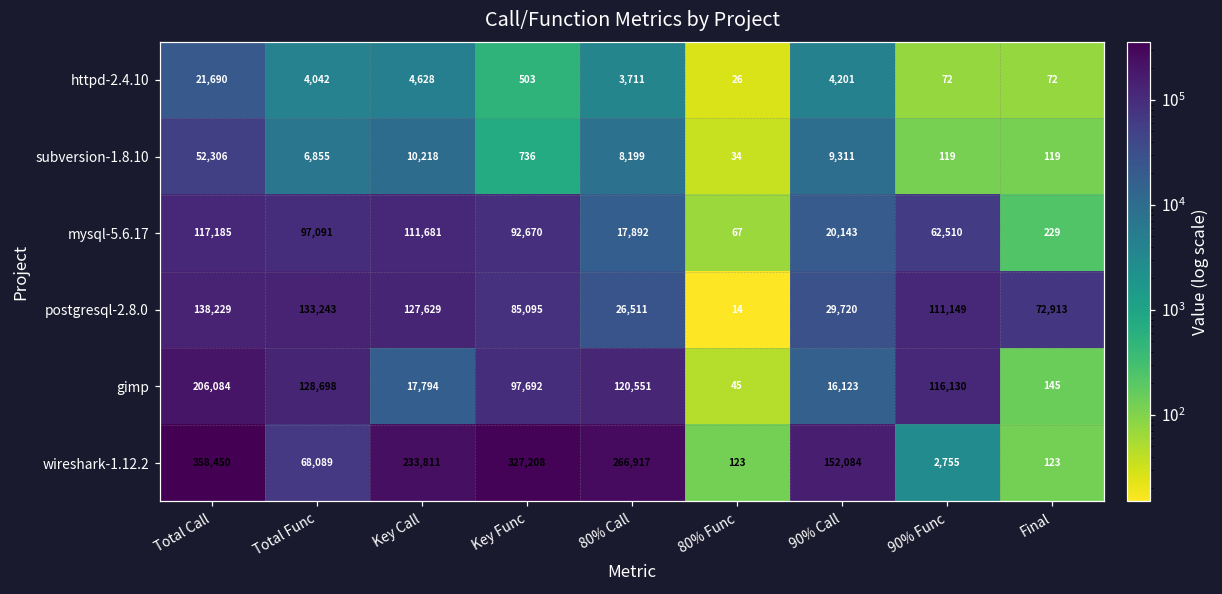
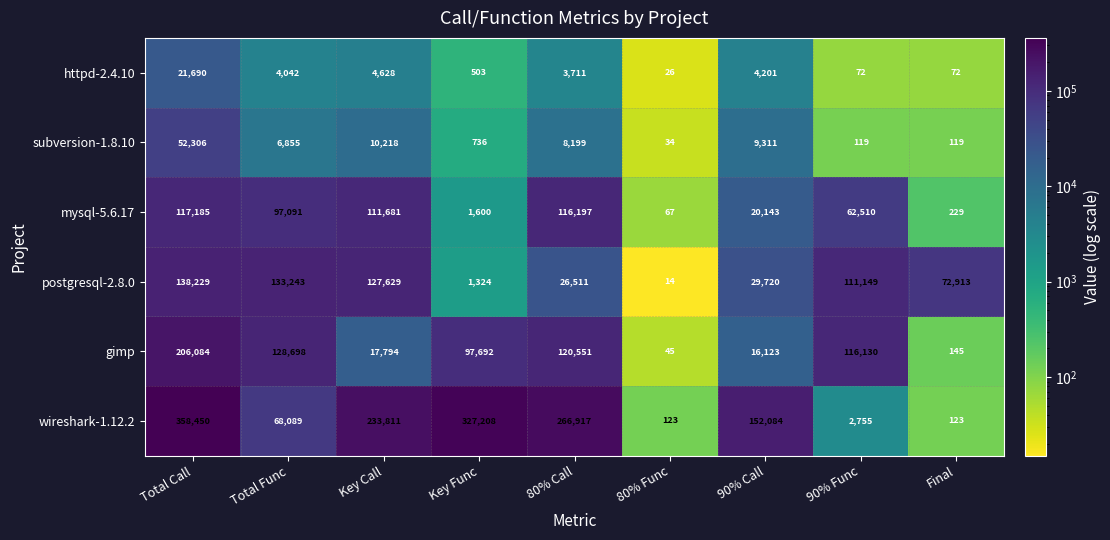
  {
    "httpd-2.4.10": {
      "Total Call": "21,690",
      "Total Func": "4,042",
      "Key Call": "4,628",
      "Key Func": "503",
      "80% Call": "3,711",
      "80% Func": "26",
      "90% Call": "4,201",
      "90% Func": "72",
      "Final": "72"
    },
    "subversion-1.8.10": {
      "Total Call": "52,306",
      "Total Func": "6,855",
      "Key Call": "10,218",
      "Key Func": "736",
      "80% Call": "8,199",
      "80% Func": "34",
      "90% Call": "9,311",
      "90% Func": "119",
      "Final": "119"
    },
    "mysql-5.6.17": {
      "Total Call": "117,185",
      "Total Func": "97,091",
      "Key Call": "111,681",
-     "Key Func": "92,670",
-     "80% Call": "17,892",
+     "Key Func": "1,600",
+     "80% Call": "116,197",
      "80% Func": "67",
      "90% Call": "20,143",
      "90% Func": "62,510",
      "Final": "229"
    },
    "postgresql-2.8.0": {
      "Total Call": "138,229",
      "Total Func": "133,243",
      "Key Call": "127,629",
-     "Key Func": "85,095",
+     "Key Func": "1,324",
      "80% Call": "26,511",
      "80% Func": "14",
      "90% Call": "29,720",
      "90% Func": "111,149",
      "Final": "72,913"
    },
    "gimp": {
      "Total Call": "206,084",
      "Total Func": "128,698",
      "Key Call": "17,794",
      "Key Func": "97,692",
      "80% Call": "120,551",
      "80% Func": "45",
      "90% Call": "16,123",
      "90% Func": "116,130",
      "Final": "145"
    },
    "wireshark-1.12.2": {
      "Total Call": "358,450",
      "Total Func": "68,089",
      "Key Call": "233,811",
      "Key Func": "327,208",
      "80% Call": "266,917",
      "80% Func": "123",
      "90% Call": "152,084",
      "90% Func": "2,755",
      "Final": "123"
    }
  }
